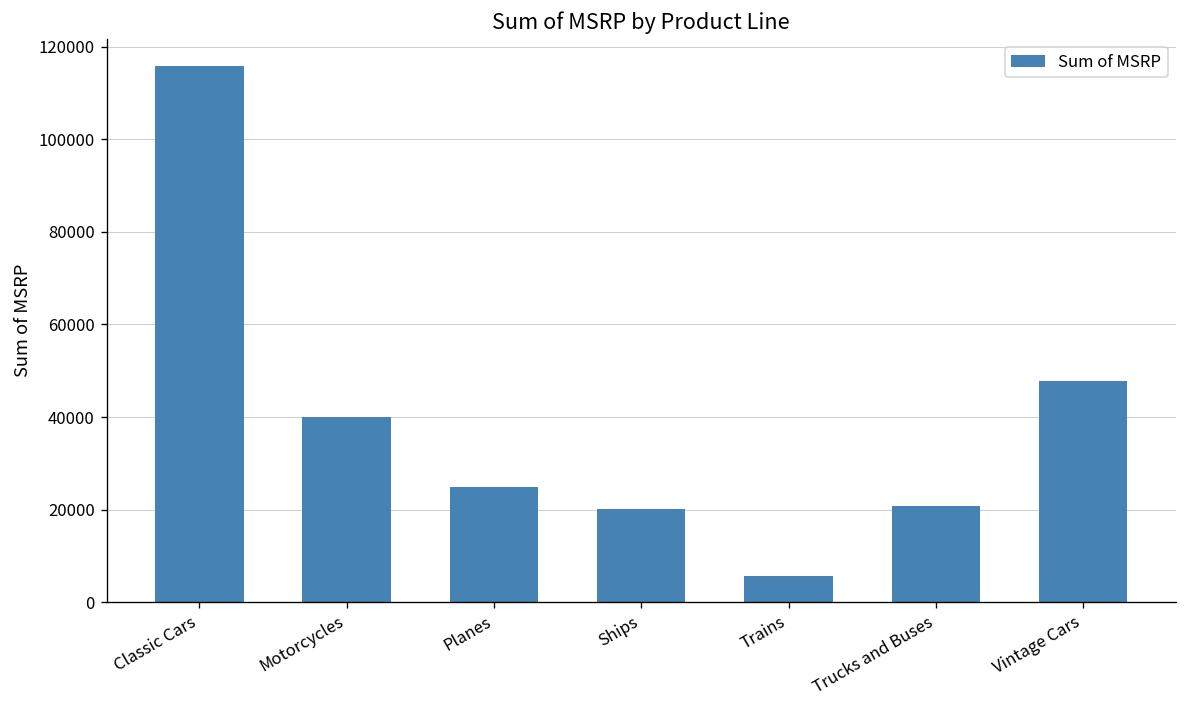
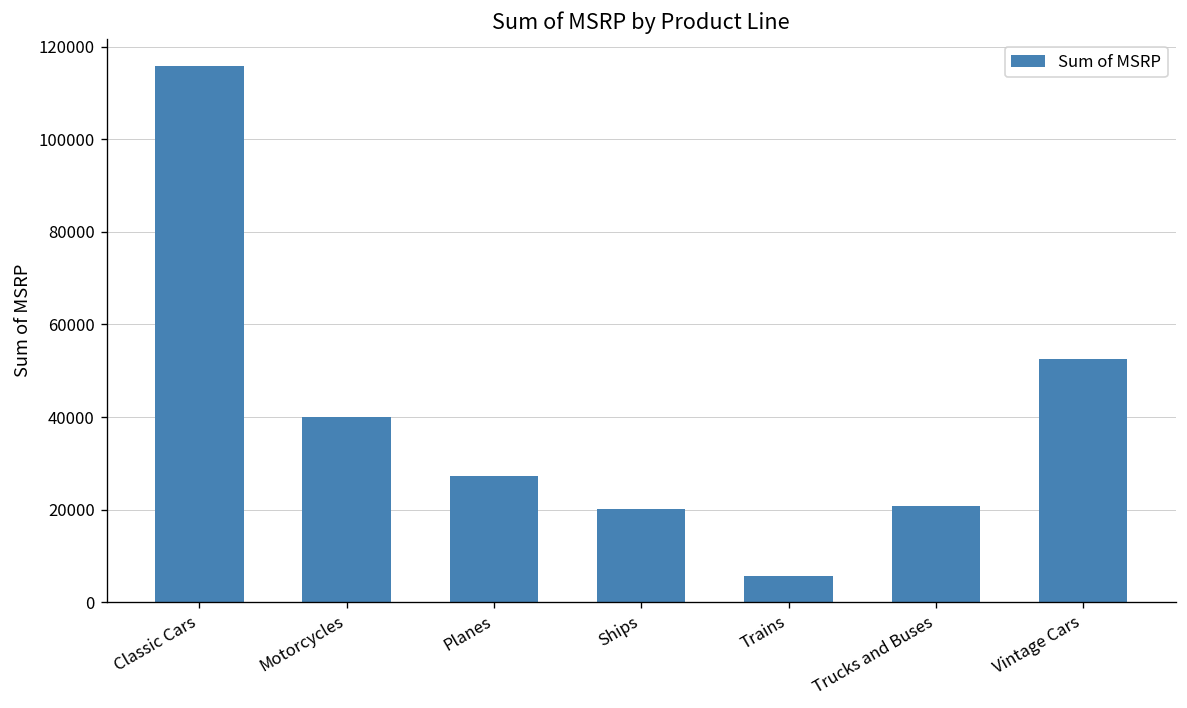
  {
    "Classic Cars": 116000,
    "Motorcycles": 40000,
-   "Planes": 25000,
+   "Planes": 27000,
    "Ships": 20000,
    "Trains": 6000,
    "Trucks and Buses": 21000,
-   "Vintage Cars": 48000
+   "Vintage Cars": 52000
  }
